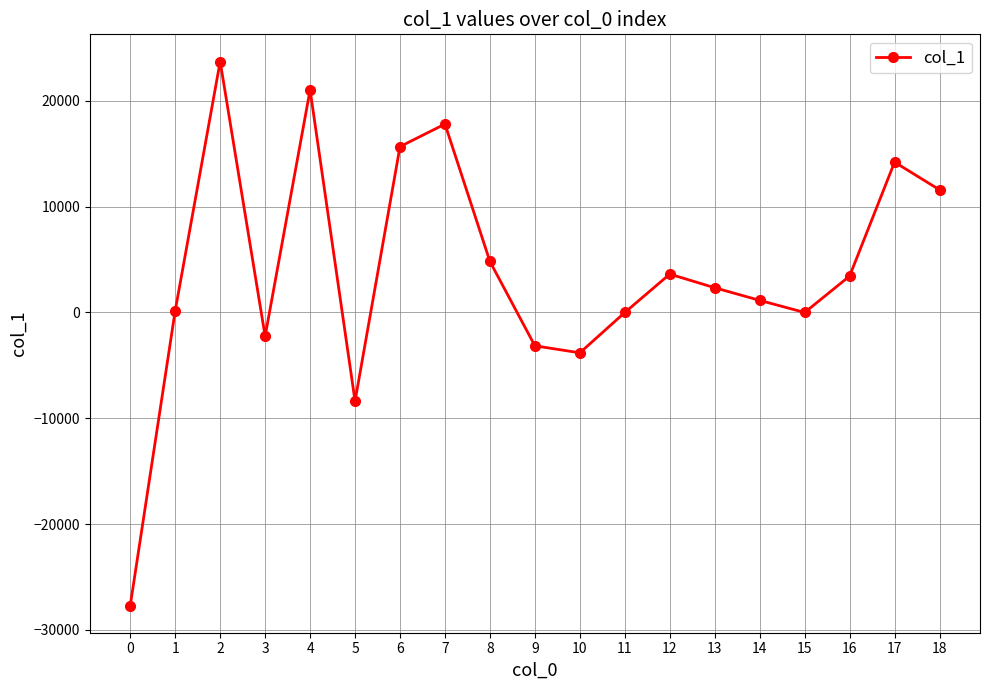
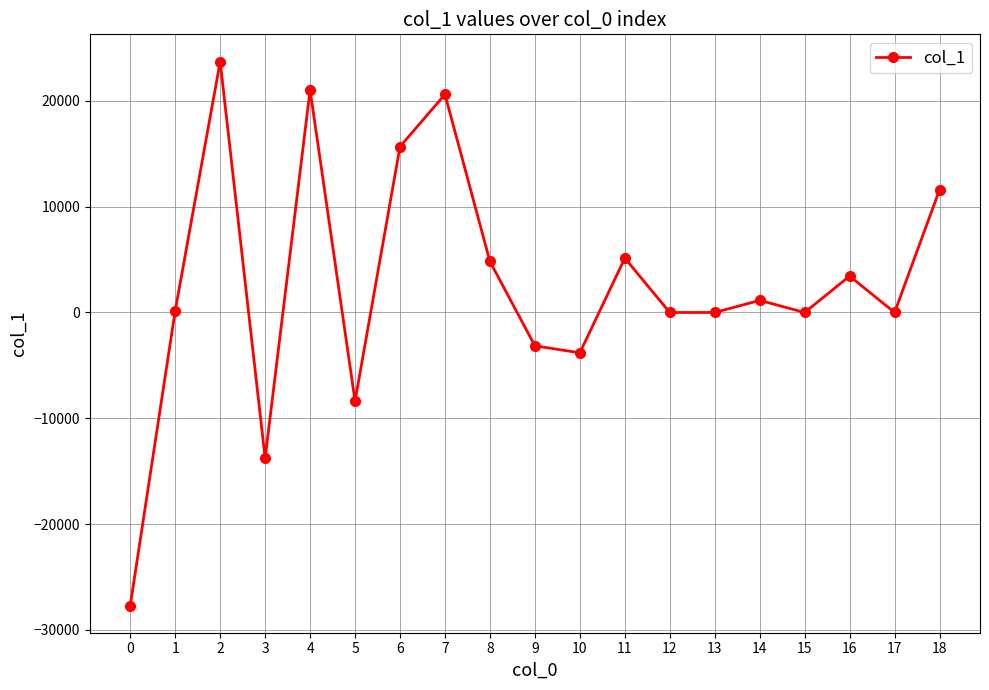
  {
    "0": -27700,
    "1": 200,
    "2": 23700,
-   "3": -2200,
+   "3": -13800,
    "4": 21000,
    "5": -8400,
    "6": 15700,
-   "7": 17800,
+   "7": 20600,
    "8": 4800,
    "9": -3100,
    "10": -3800,
-   "11": 0,
-   "12": 3600,
-   "13": 2300,
+   "11": 5100,
+   "12": 0,
+   "13": 0,
    "14": 1100,
    "15": 0,
    "16": 3400,
-   "17": 14200,
+   "17": 0,
    "18": 11600
  }
